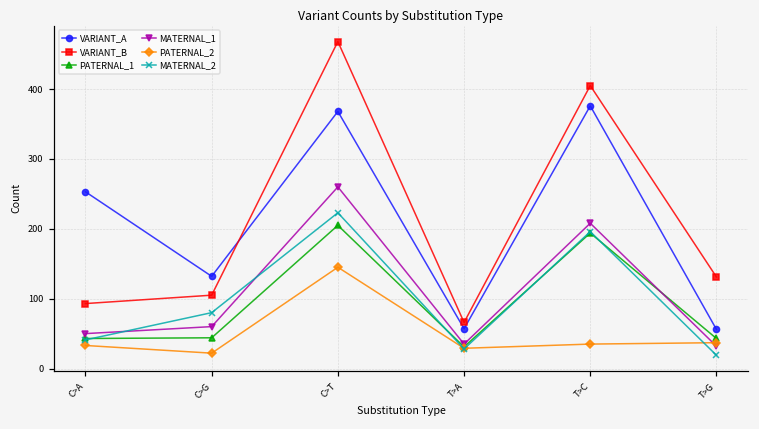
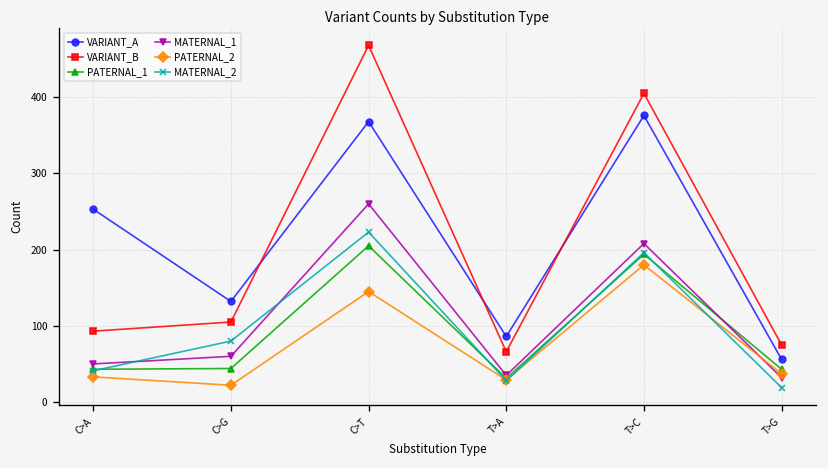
  {
    "VARIANT_A": {
      "C>A": 250,
      "C>G": 130,
      "C>T": 370,
-     "T>A": 60,
+     "T>A": 90,
      "T>C": 380,
      "T>G": 60
    },
    "VARIANT_B": {
      "C>A": 90,
      "C>G": 110,
      "C>T": 470,
      "T>A": 70,
      "T>C": 410,
-     "T>G": 130
+     "T>G": 80
    },
    "PATERNAL_1": {
      "C>G": 40,
      "C>T": 210,
      "T>G": 40
    },
    "MATERNAL_1": {
      "C>A": 50,
      "C>G": 60,
      "C>T": 260,
      "T>C": 210,
      "T>G": 30
    },
    "PATERNAL_2": {
      "C>A": 30,
      "C>G": 20,
      "C>T": 150,
-     "T>C": 40,
+     "T>C": 180,
      "T>G": 40
    },
    "MATERNAL_2": {
      "C>G": 80,
      "C>T": 220,
      "T>G": 20
    }
  }
